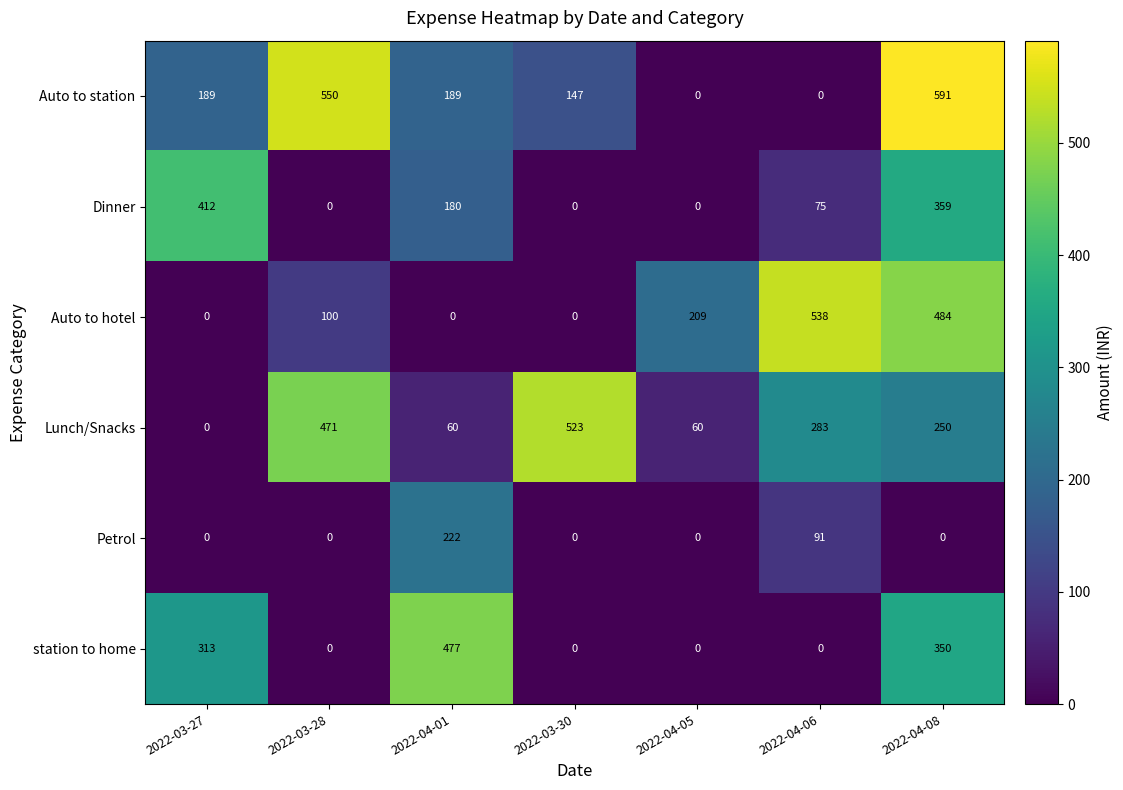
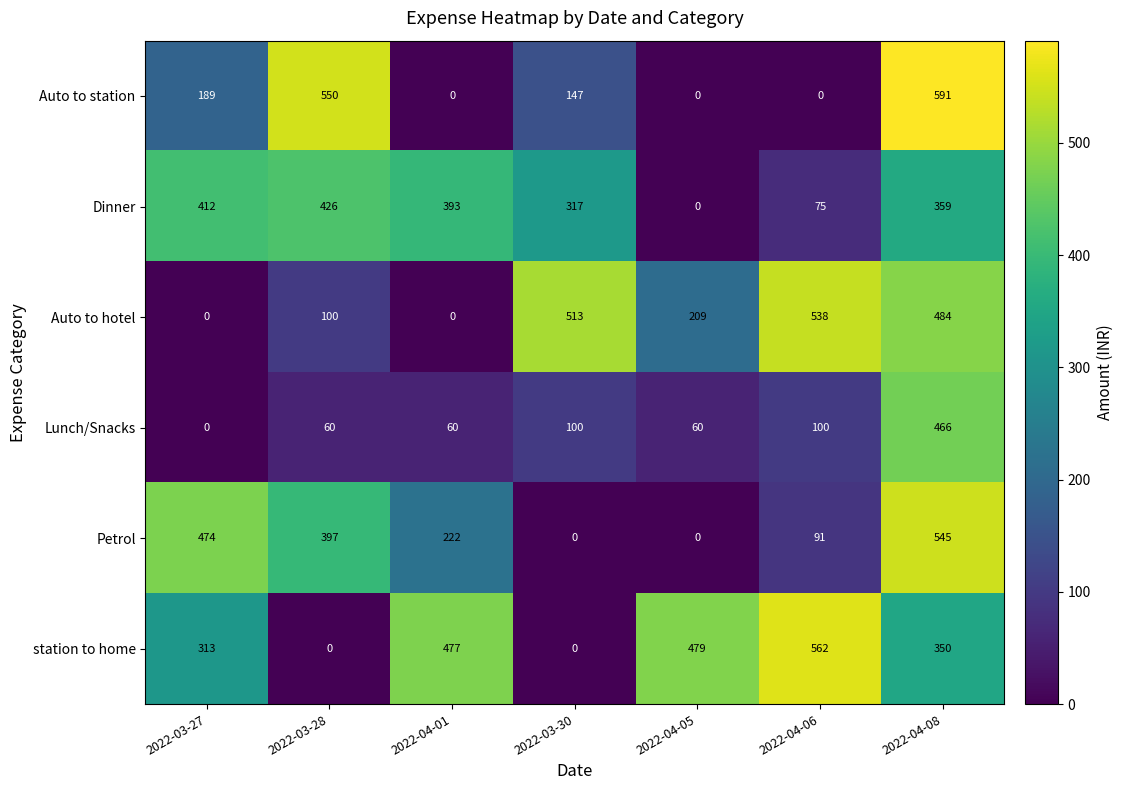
  {
    "Auto to station": {
      "2022-03-27": 189,
      "2022-03-28": 550,
-     "2022-04-01": 189,
+     "2022-04-01": 0,
      "2022-03-30": 147,
      "2022-04-05": 0,
      "2022-04-06": 0,
      "2022-04-08": 591
    },
    "Dinner": {
      "2022-03-27": 412,
-     "2022-03-28": 0,
-     "2022-04-01": 180,
-     "2022-03-30": 0,
+     "2022-03-28": 426,
+     "2022-04-01": 393,
+     "2022-03-30": 317,
      "2022-04-05": 0,
      "2022-04-06": 75,
      "2022-04-08": 359
    },
    "Auto to hotel": {
      "2022-03-27": 0,
      "2022-03-28": 100,
      "2022-04-01": 0,
-     "2022-03-30": 0,
+     "2022-03-30": 513,
      "2022-04-05": 209,
      "2022-04-06": 538,
      "2022-04-08": 484
    },
    "Lunch/Snacks": {
      "2022-03-27": 0,
-     "2022-03-28": 471,
+     "2022-03-28": 60,
      "2022-04-01": 60,
-     "2022-03-30": 523,
+     "2022-03-30": 100,
      "2022-04-05": 60,
-     "2022-04-06": 283,
-     "2022-04-08": 250
+     "2022-04-06": 100,
+     "2022-04-08": 466
    },
    "Petrol": {
-     "2022-03-27": 0,
-     "2022-03-28": 0,
+     "2022-03-27": 474,
+     "2022-03-28": 397,
      "2022-04-01": 222,
      "2022-03-30": 0,
      "2022-04-05": 0,
      "2022-04-06": 91,
-     "2022-04-08": 0
+     "2022-04-08": 545
    },
    "station to home": {
      "2022-03-27": 313,
      "2022-03-28": 0,
      "2022-04-01": 477,
      "2022-03-30": 0,
-     "2022-04-05": 0,
-     "2022-04-06": 0,
+     "2022-04-05": 479,
+     "2022-04-06": 562,
      "2022-04-08": 350
    }
  }
